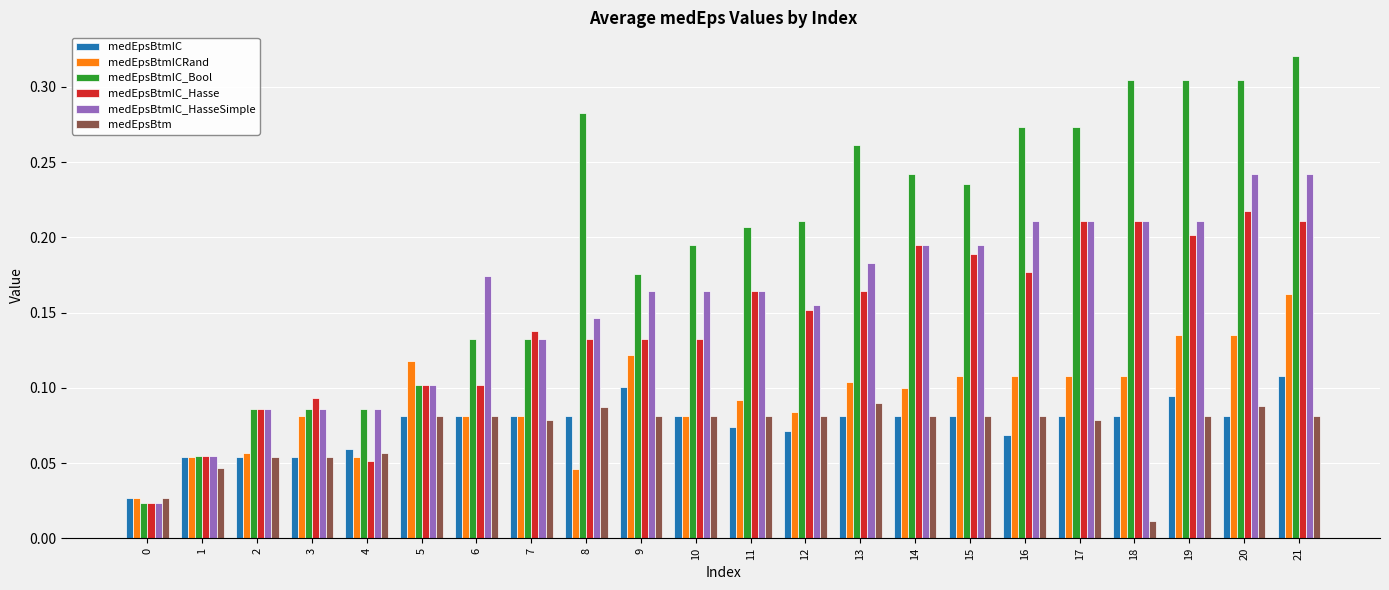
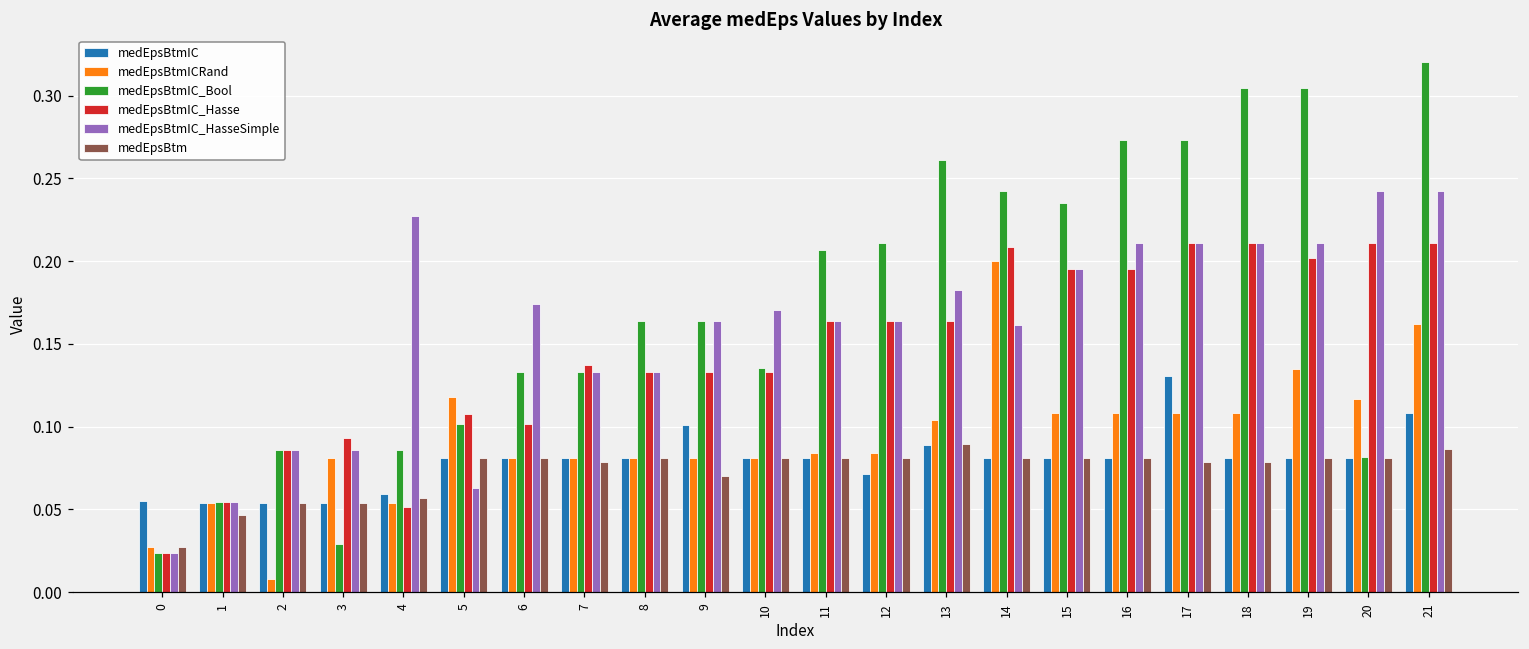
  {
    "medEpsBtmIC": {
-     "0": 0.027,
+     "0": 0.055,
      "1": 0.054,
      "2": 0.054,
      "3": 0.054,
      "4": 0.060,
      "5": 0.081,
      "6": 0.081,
      "7": 0.081,
      "8": 0.081,
      "9": 0.101,
      "10": 0.081,
-     "11": 0.074,
+     "11": 0.081,
      "12": 0.071,
-     "13": 0.081,
+     "13": 0.089,
      "14": 0.081,
      "15": 0.081,
-     "16": 0.069,
-     "17": 0.081,
+     "16": 0.081,
+     "17": 0.131,
      "18": 0.081,
-     "19": 0.095,
+     "19": 0.081,
      "20": 0.081,
      "21": 0.108
    },
    "medEpsBtmICRand": {
      "0": 0.027,
      "1": 0.054,
-     "2": 0.057,
+     "2": 0.008,
      "3": 0.081,
      "4": 0.054,
      "5": 0.118,
      "6": 0.081,
      "7": 0.081,
-     "8": 0.046,
-     "9": 0.122,
+     "8": 0.081,
+     "9": 0.081,
      "10": 0.081,
-     "11": 0.092,
+     "11": 0.084,
      "12": 0.084,
      "13": 0.104,
-     "14": 0.1,
+     "14": 0.2,
      "15": 0.108,
      "16": 0.108,
      "17": 0.108,
      "18": 0.108,
      "19": 0.135,
-     "20": 0.135,
+     "20": 0.117,
      "21": 0.162
    },
    "medEpsBtmIC_Bool": {
      "0": 0.023,
      "1": 0.055,
      "2": 0.086,
-     "3": 0.086,
+     "3": 0.029,
      "4": 0.086,
      "5": 0.102,
      "6": 0.133,
      "7": 0.133,
-     "8": 0.283,
-     "9": 0.176,
-     "10": 0.195,
+     "8": 0.164,
+     "9": 0.164,
+     "10": 0.136,
      "11": 0.207,
      "12": 0.211,
      "13": 0.261,
      "14": 0.242,
      "15": 0.235,
      "16": 0.273,
      "17": 0.273,
      "18": 0.305,
      "19": 0.305,
-     "20": 0.305,
+     "20": 0.082,
      "21": 0.320
    },
    "medEpsBtmIC_Hasse": {
      "0": 0.023,
      "1": 0.055,
      "2": 0.086,
      "3": 0.093,
      "4": 0.052,
-     "5": 0.102,
+     "5": 0.108,
      "6": 0.102,
      "7": 0.138,
      "8": 0.133,
      "9": 0.133,
      "10": 0.133,
      "11": 0.164,
-     "12": 0.152,
+     "12": 0.164,
      "13": 0.164,
-     "14": 0.195,
-     "15": 0.189,
-     "16": 0.177,
+     "14": 0.209,
+     "15": 0.195,
+     "16": 0.195,
      "17": 0.211,
      "18": 0.211,
      "19": 0.202,
-     "20": 0.217,
+     "20": 0.211,
      "21": 0.211
    },
    "medEpsBtmIC_HasseSimple": {
      "0": 0.023,
      "1": 0.055,
      "2": 0.086,
      "3": 0.086,
-     "4": 0.086,
-     "5": 0.102,
+     "4": 0.227,
+     "5": 0.063,
      "6": 0.174,
      "7": 0.133,
-     "8": 0.146,
+     "8": 0.133,
      "9": 0.164,
-     "10": 0.164,
+     "10": 0.171,
      "11": 0.164,
-     "12": 0.155,
+     "12": 0.164,
      "13": 0.183,
-     "14": 0.195,
+     "14": 0.161,
      "15": 0.195,
      "16": 0.211,
      "17": 0.211,
      "18": 0.211,
      "19": 0.211,
      "20": 0.242,
      "21": 0.242
    },
    "medEpsBtm": {
      "0": 0.027,
      "1": 0.047,
      "2": 0.054,
      "3": 0.054,
      "4": 0.057,
      "5": 0.081,
      "6": 0.081,
      "7": 0.078,
-     "8": 0.087,
-     "9": 0.081,
+     "8": 0.081,
+     "9": 0.070,
      "10": 0.081,
      "11": 0.081,
      "12": 0.081,
      "13": 0.090,
      "14": 0.081,
      "15": 0.081,
      "16": 0.081,
      "17": 0.078,
-     "18": 0.012,
+     "18": 0.078,
      "19": 0.081,
-     "20": 0.088,
-     "21": 0.081
+     "20": 0.081,
+     "21": 0.087
    }
  }
